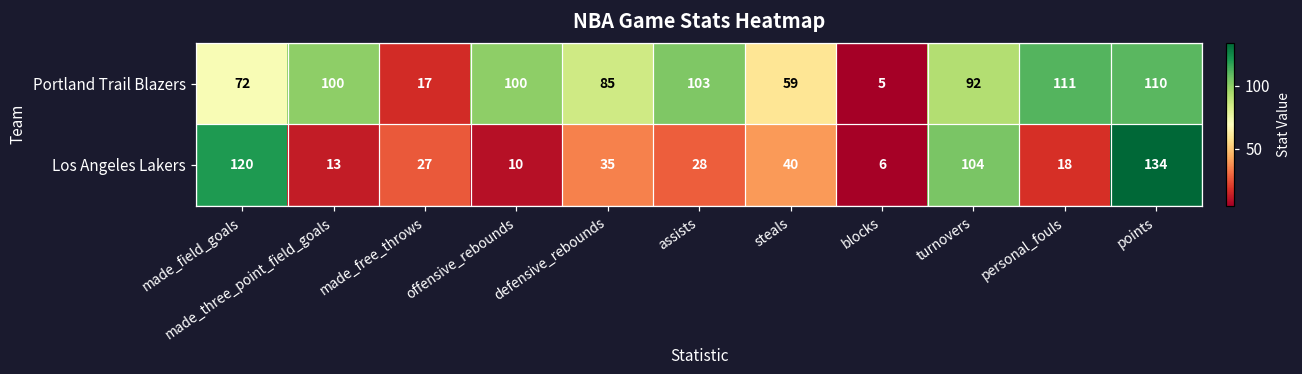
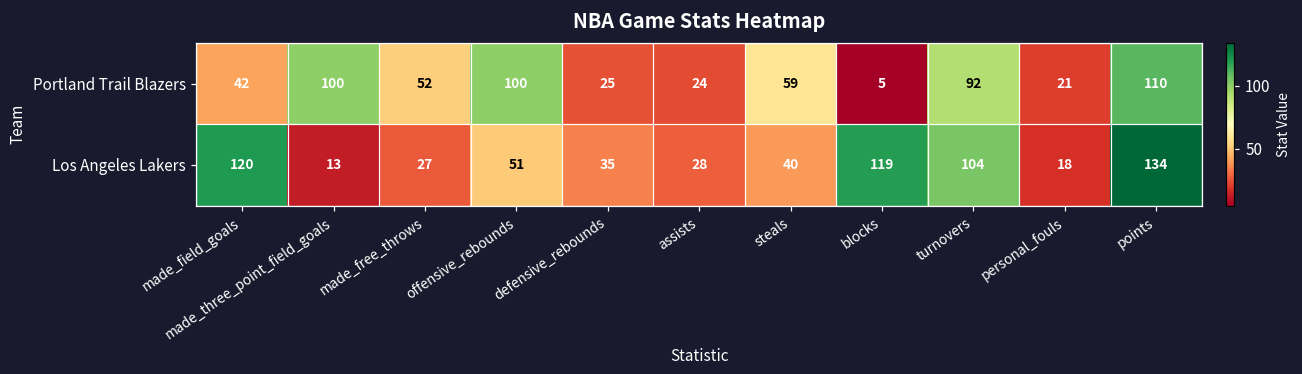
  {
    "Portland Trail Blazers": {
-     "made_field_goals": 72,
+     "made_field_goals": 42,
      "made_three_point_field_goals": 100,
-     "made_free_throws": 17,
+     "made_free_throws": 52,
      "offensive_rebounds": 100,
-     "defensive_rebounds": 85,
-     "assists": 103,
+     "defensive_rebounds": 25,
+     "assists": 24,
      "steals": 59,
      "blocks": 5,
      "turnovers": 92,
-     "personal_fouls": 111,
+     "personal_fouls": 21,
      "points": 110
    },
    "Los Angeles Lakers": {
      "made_field_goals": 120,
      "made_three_point_field_goals": 13,
      "made_free_throws": 27,
-     "offensive_rebounds": 10,
+     "offensive_rebounds": 51,
      "defensive_rebounds": 35,
      "assists": 28,
      "steals": 40,
-     "blocks": 6,
+     "blocks": 119,
      "turnovers": 104,
      "personal_fouls": 18,
      "points": 134
    }
  }
